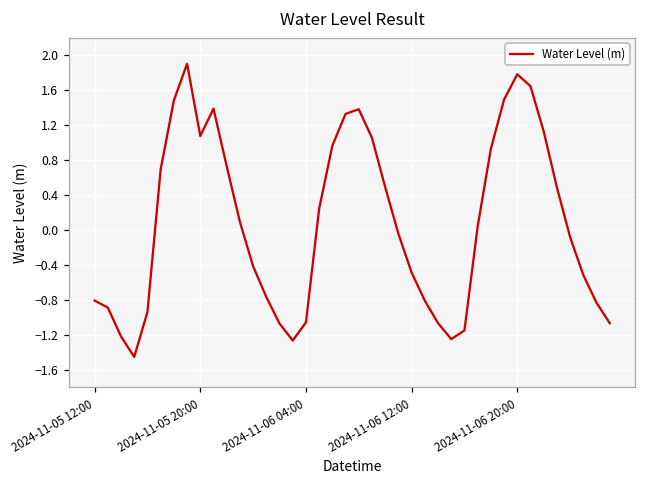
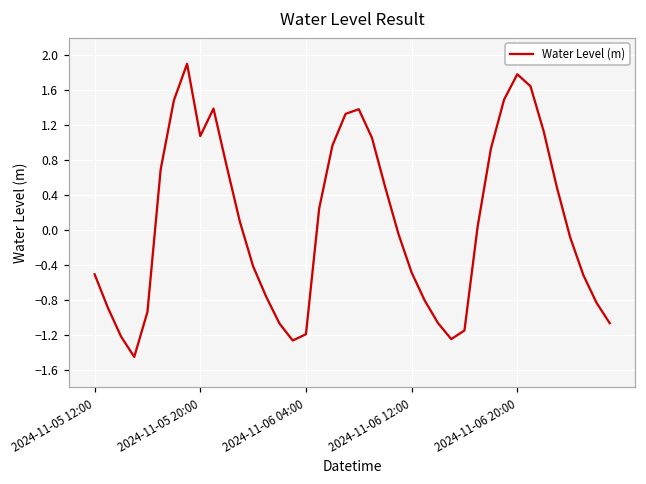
  {
-   "2024-11-05 12:00": -0.8,
+   "2024-11-05 12:00": -0.5,
    "2024-11-05 20:00": 1.1,
-   "2024-11-06 04:00": -1.1,
+   "2024-11-06 04:00": -1.2,
    "2024-11-06 12:00": -0.5,
    "2024-11-06 20:00": 1.8
  }
